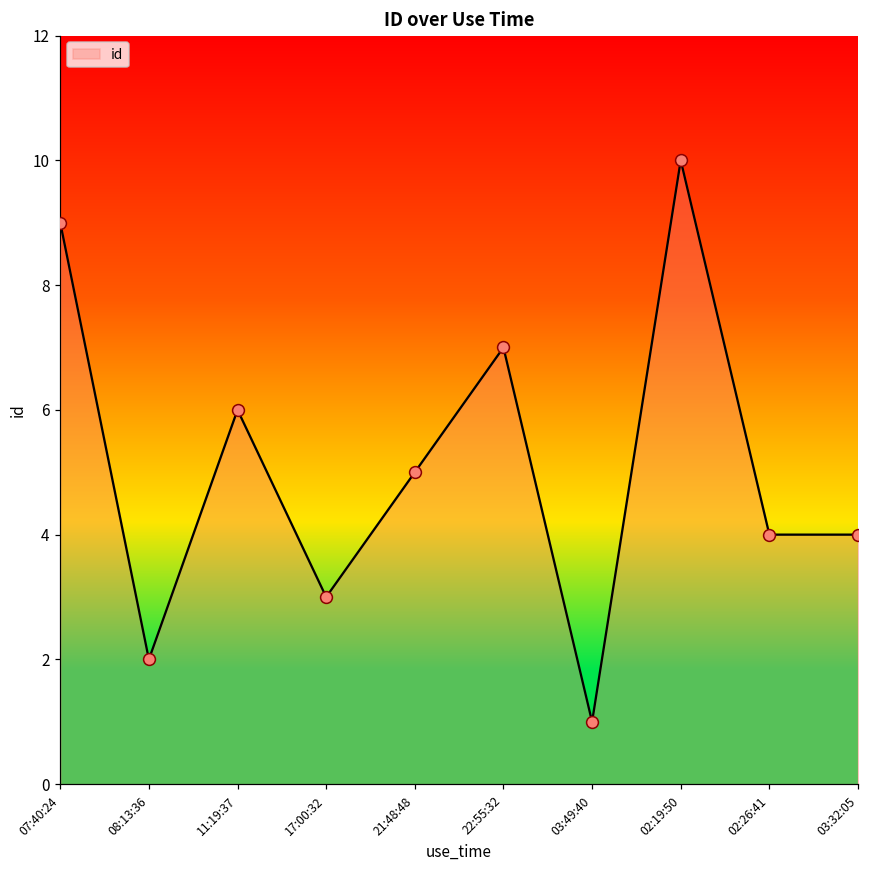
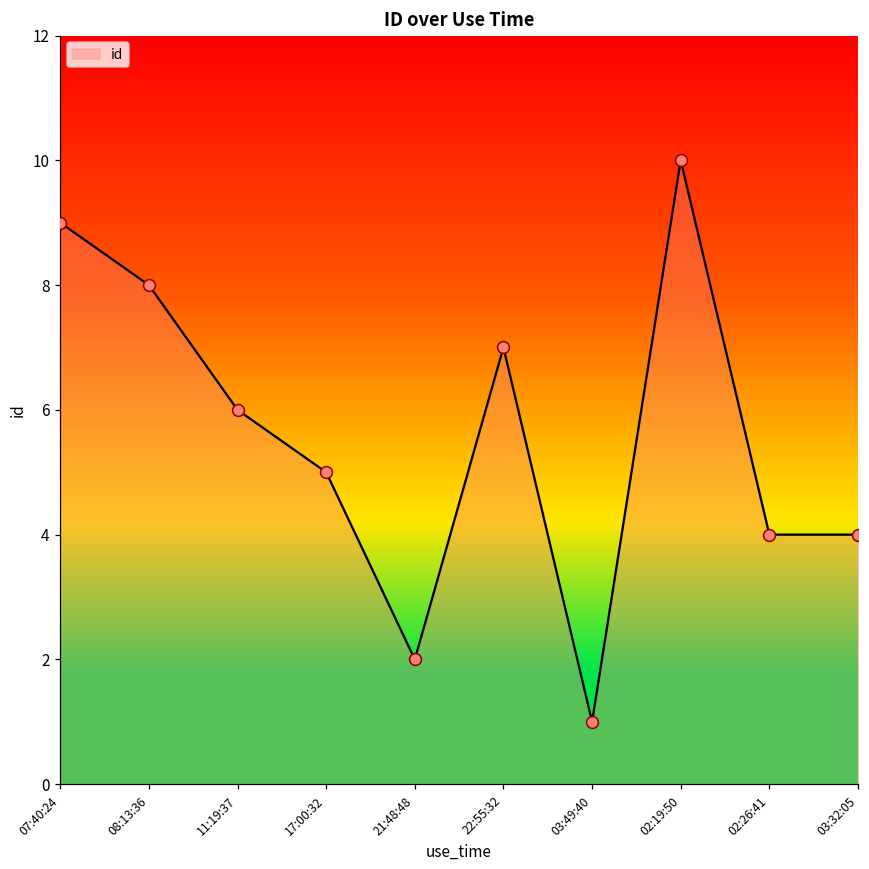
  {
    "07:40:24": 9,
-   "08:13:36": 2,
+   "08:13:36": 8,
    "11:19:37": 6,
-   "17:00:32": 3,
-   "21:48:48": 5,
+   "17:00:32": 5,
+   "21:48:48": 2,
    "22:55:32": 7,
    "03:49:40": 1,
    "02:19:50": 10,
    "02:26:41": 4,
    "03:32:05": 4
  }
